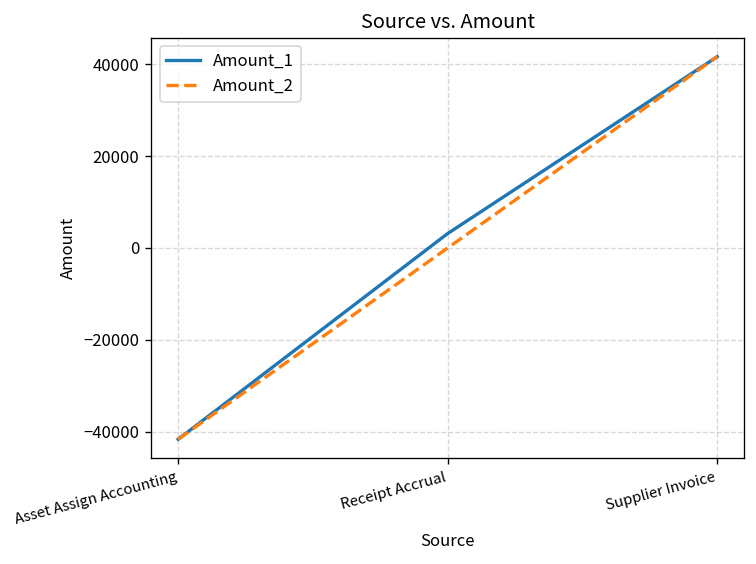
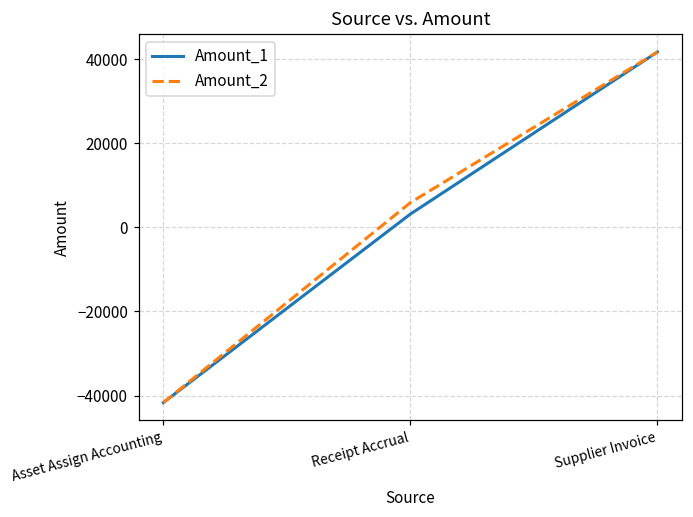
  {
    "Amount_1": {
      "Receipt Accrual": 3000
    },
    "Amount_2": {
-     "Receipt Accrual": 0
+     "Receipt Accrual": 6000
    }
  }
